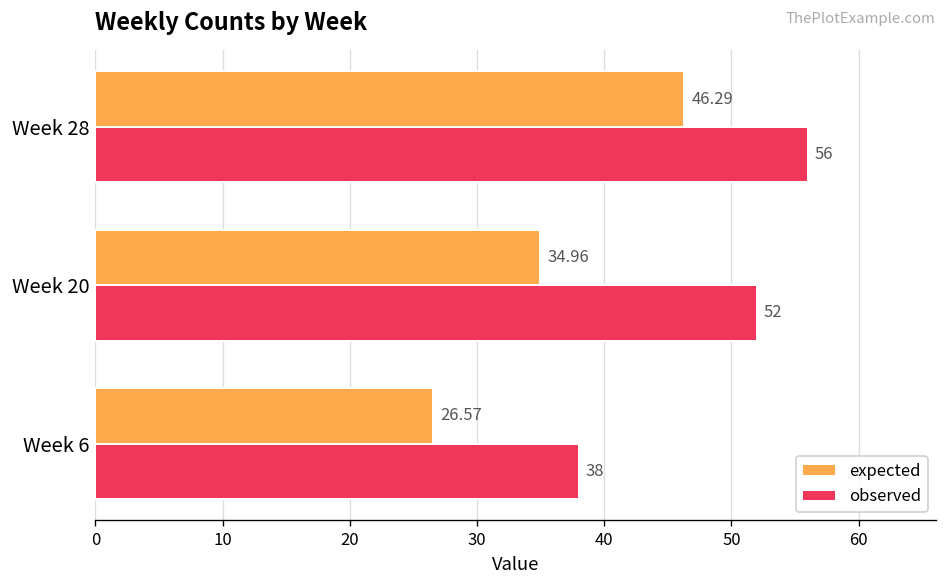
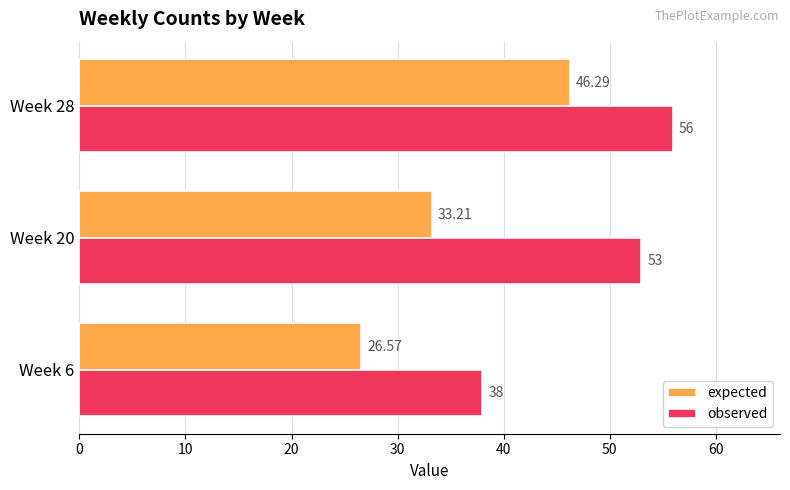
  {
    "expected": {
      "Week 28": 46.29,
-     "Week 20": 34.96,
+     "Week 20": 33.21,
      "Week 6": 26.57
    },
    "observed": {
      "Week 28": 56,
-     "Week 20": 52,
+     "Week 20": 53,
      "Week 6": 38
    }
  }
